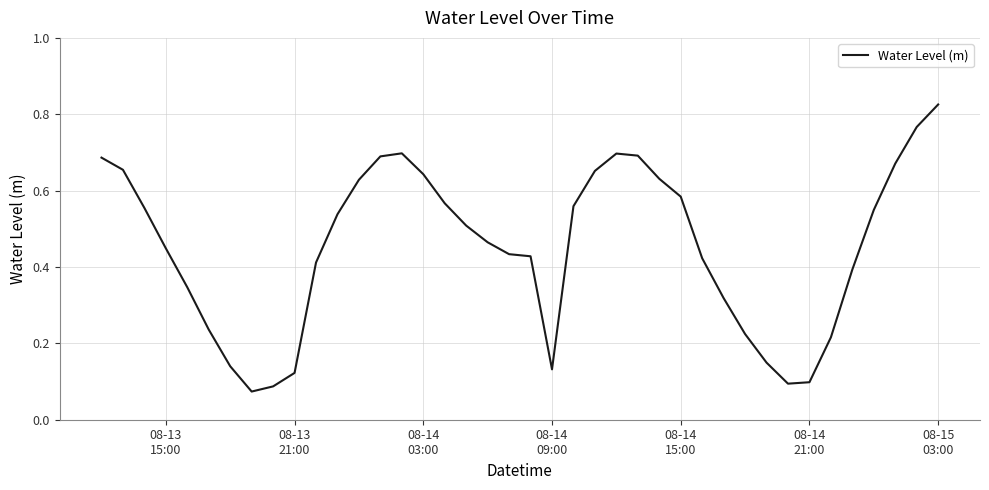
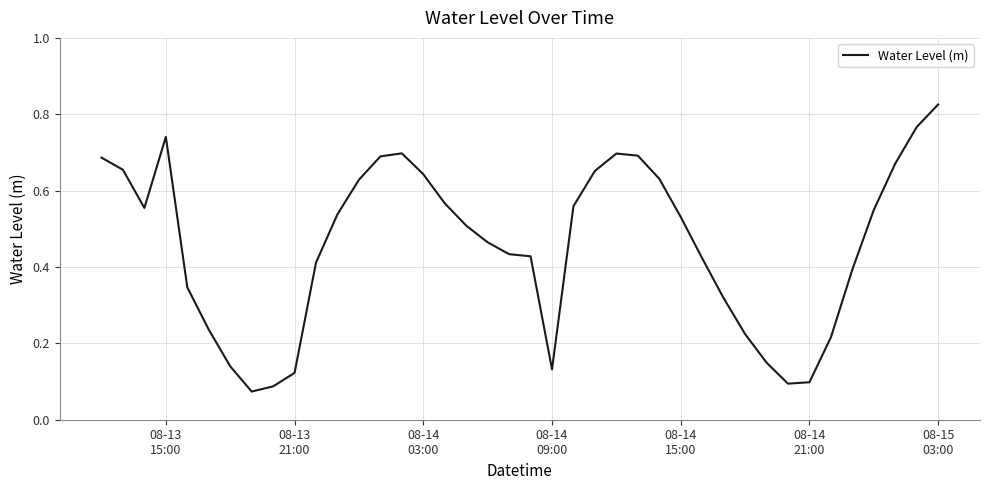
  {
-   "08-13 15:00": 0.45,
+   "08-13 15:00": 0.74,
    "08-13 21:00": 0.12,
    "08-14 03:00": 0.64,
    "08-14 09:00": 0.13,
-   "08-14 15:00": 0.58,
+   "08-14 15:00": 0.53,
    "08-14 21:00": 0.10,
    "08-15 03:00": 0.83
  }
